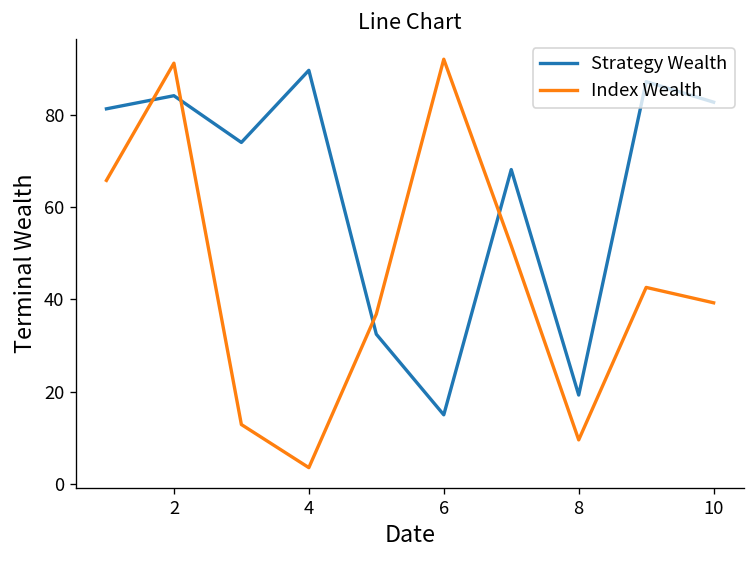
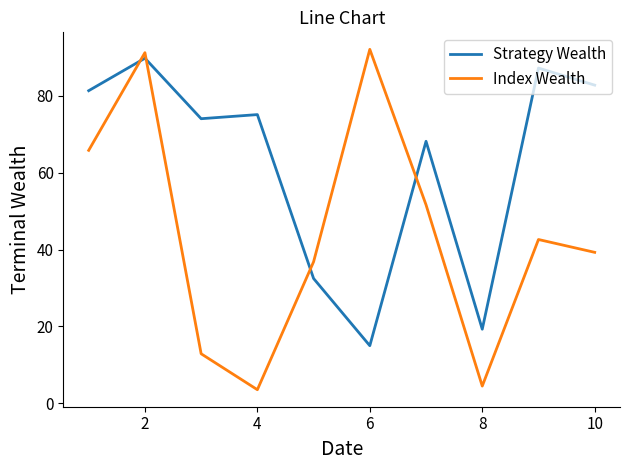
  {
    "Strategy Wealth": {
-     "2": 84,
-     "4": 90,
+     "2": 90,
+     "4": 75,
      "6": 15,
      "8": 19
    },
    "Index Wealth": {
      "2": 91,
      "4": 4,
      "6": 92,
-     "8": 10,
+     "8": 4,
      "10": 39
    }
  }
